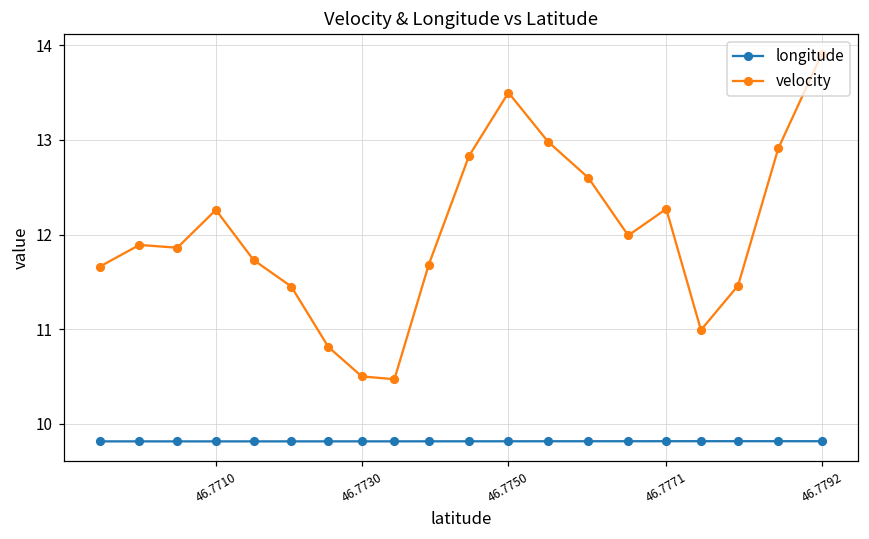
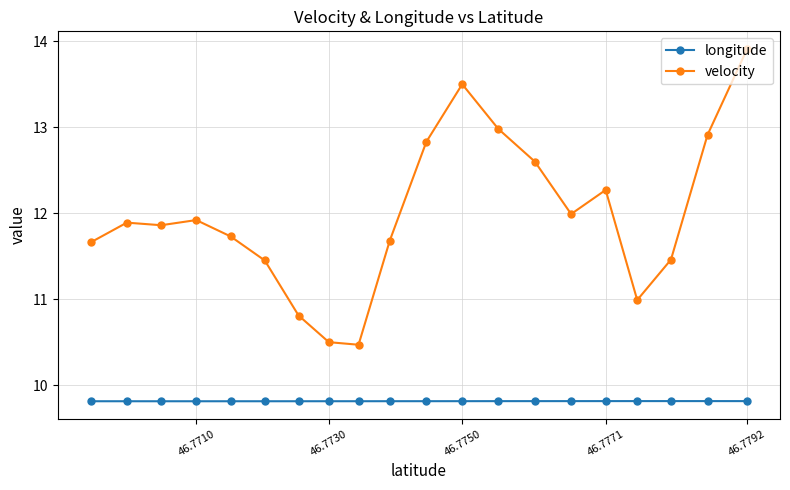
  {
    "longitude": {
      "46.7710": 9.8,
      "46.7730": 9.8,
      "46.7750": 9.8,
      "46.7771": 9.8,
      "46.7792": 9.8
    },
    "velocity": {
-     "46.7710": 12.3,
+     "46.7710": 11.9,
      "46.7730": 10.5,
      "46.7750": 13.5,
      "46.7771": 12.3
    }
  }
